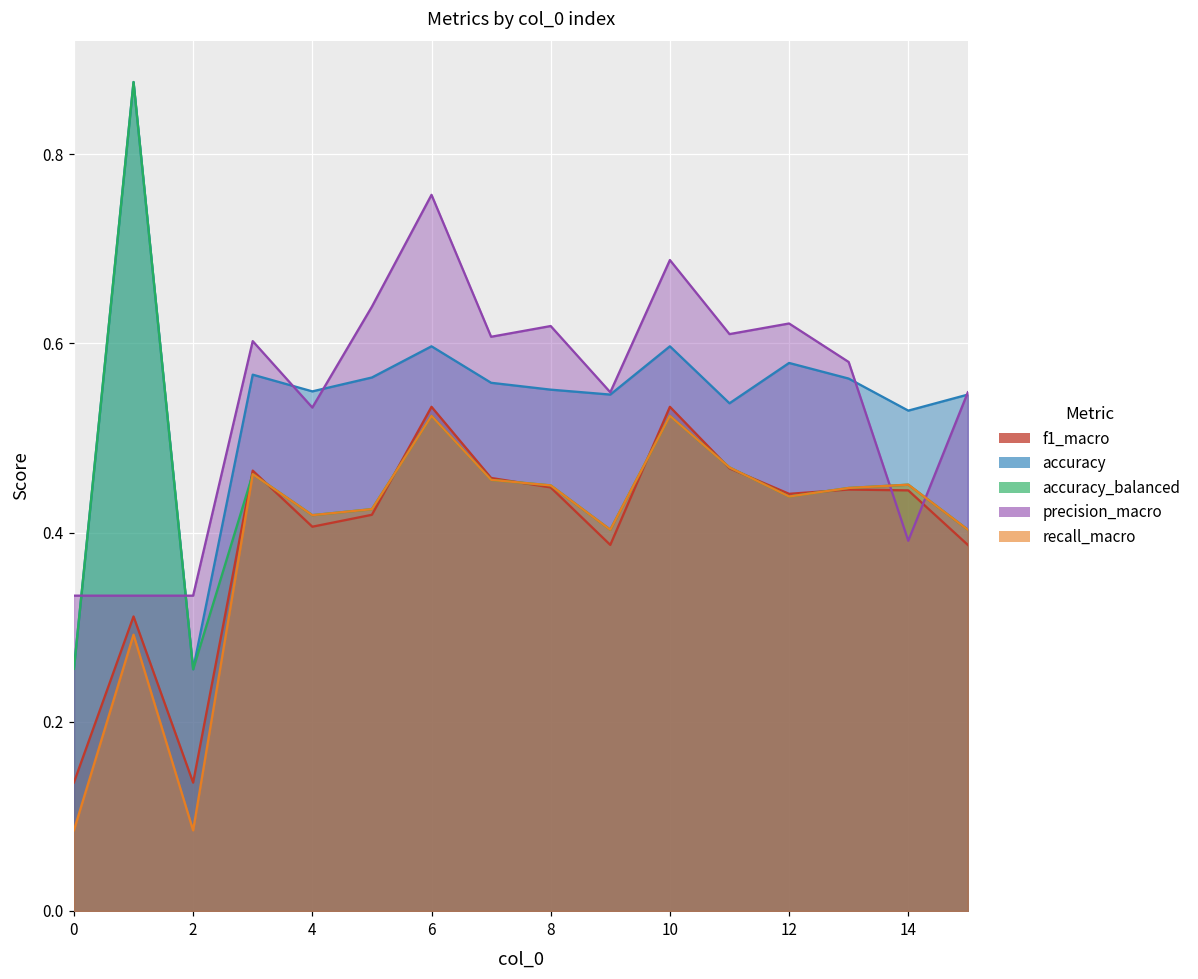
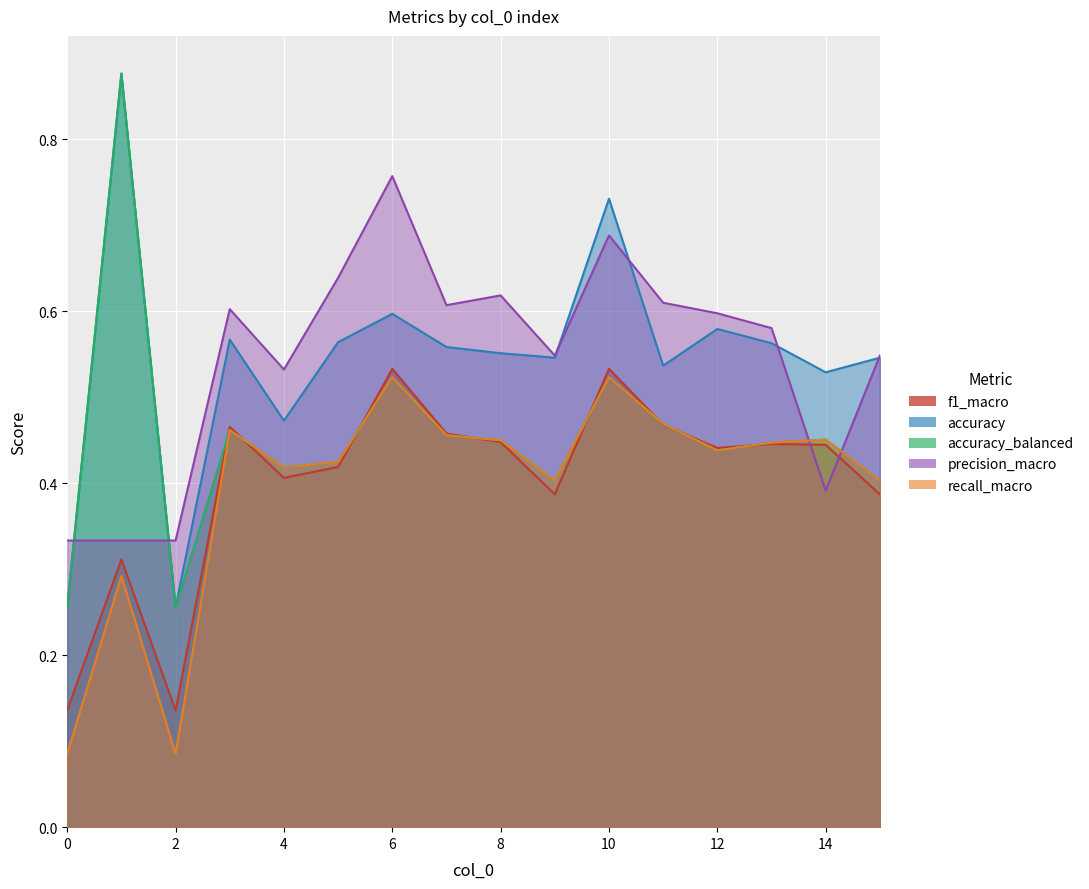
  {
    "f1_macro": {
      "0": 0.14,
      "2": 0.14,
      "4": 0.41,
      "6": 0.53,
      "10": 0.53,
      "14": 0.44
    },
    "accuracy": {
-     "4": 0.55,
+     "4": 0.47,
      "6": 0.60,
      "8": 0.55,
-     "10": 0.60,
+     "10": 0.73,
      "12": 0.58,
      "14": 0.53
    },
    "precision_macro": {
      "0": 0.33,
      "2": 0.33,
      "4": 0.53,
      "6": 0.76,
      "8": 0.62,
      "10": 0.69,
-     "12": 0.62,
+     "12": 0.60,
      "14": 0.39
    },
    "recall_macro": {
      "0": 0.09,
      "2": 0.09
    }
  }
